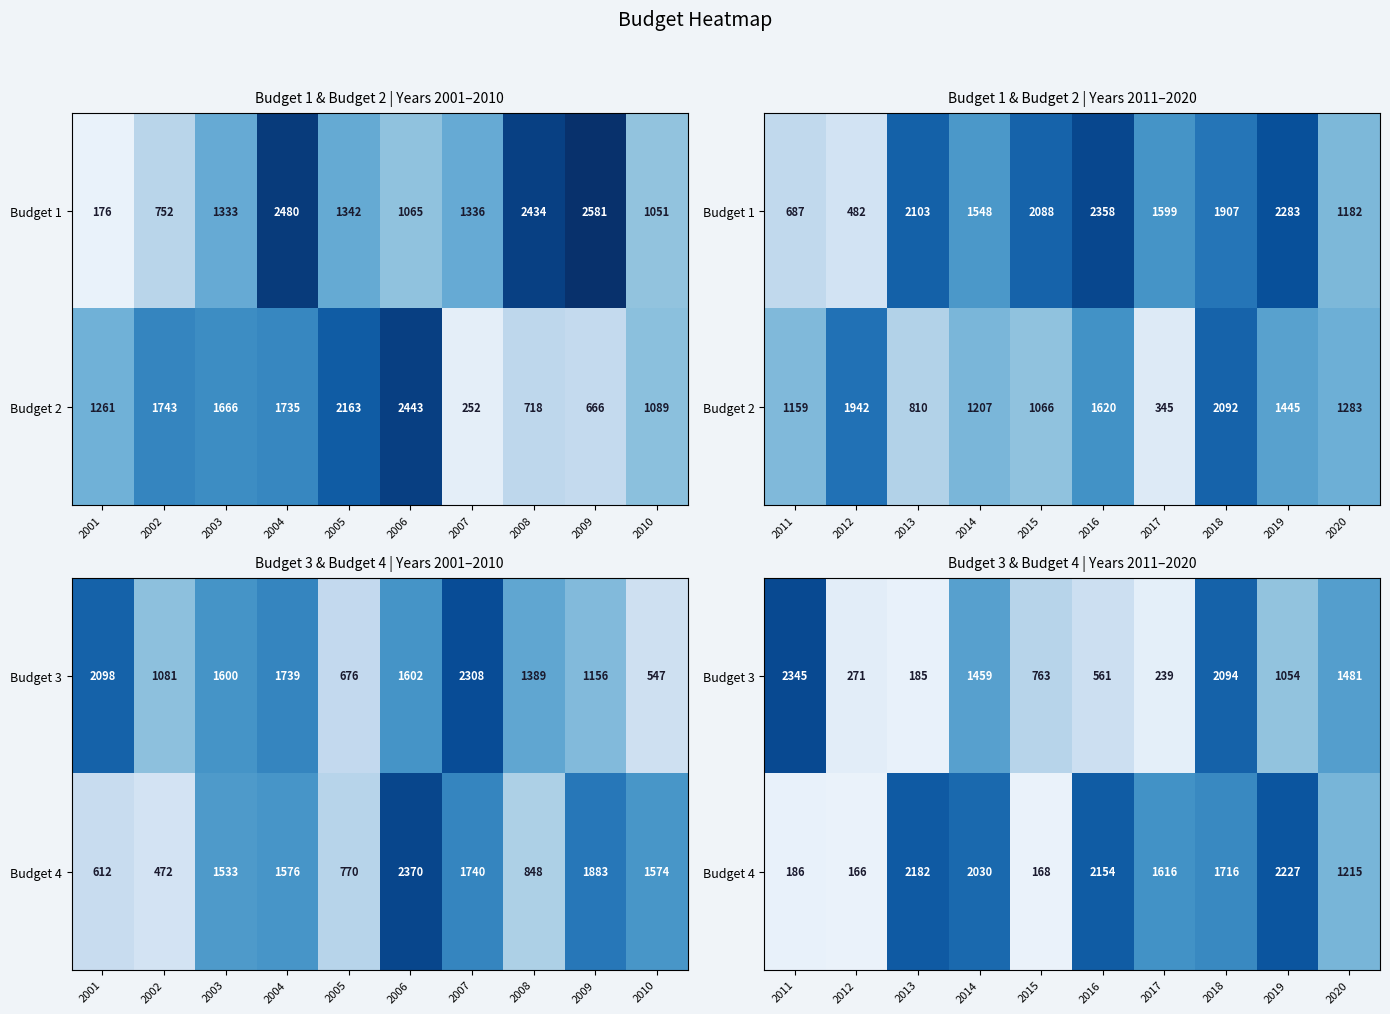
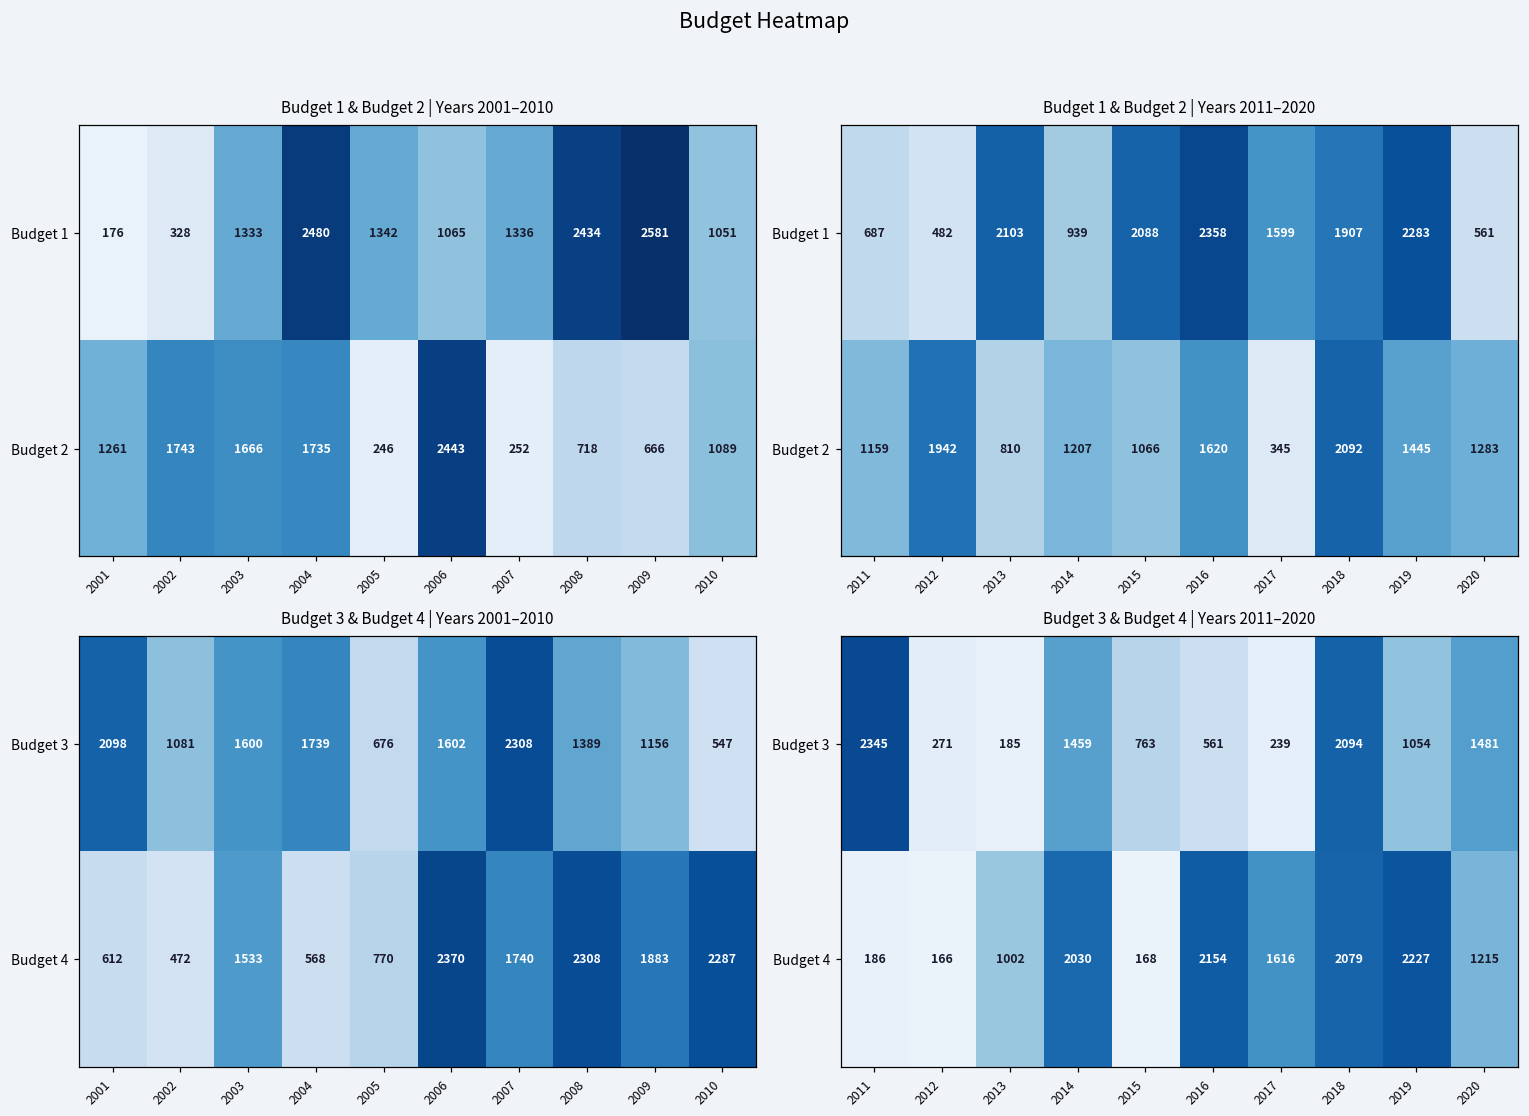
  {
    "Budget 1 & Budget 2 | Years 2001–2010": {
      "Budget 1": {
        "2001": 176,
-       "2002": 752,
+       "2002": 328,
        "2003": 1333,
        "2004": 2480,
        "2005": 1342,
        "2006": 1065,
        "2007": 1336,
        "2008": 2434,
        "2009": 2581,
        "2010": 1051
      },
      "Budget 2": {
        "2001": 1261,
        "2002": 1743,
        "2003": 1666,
        "2004": 1735,
-       "2005": 2163,
+       "2005": 246,
        "2006": 2443,
        "2007": 252,
        "2008": 718,
        "2009": 666,
        "2010": 1089
      }
    },
    "Budget 1 & Budget 2 | Years 2011–2020": {
      "Budget 1": {
        "2011": 687,
        "2012": 482,
        "2013": 2103,
-       "2014": 1548,
+       "2014": 939,
        "2015": 2088,
        "2016": 2358,
        "2017": 1599,
        "2018": 1907,
        "2019": 2283,
-       "2020": 1182
+       "2020": 561
      },
      "Budget 2": {
        "2011": 1159,
        "2012": 1942,
        "2013": 810,
        "2014": 1207,
        "2015": 1066,
        "2016": 1620,
        "2017": 345,
        "2018": 2092,
        "2019": 1445,
        "2020": 1283
      }
    },
    "Budget 3 & Budget 4 | Years 2001–2010": {
      "Budget 3": {
        "2001": 2098,
        "2002": 1081,
        "2003": 1600,
        "2004": 1739,
        "2005": 676,
        "2006": 1602,
        "2007": 2308,
        "2008": 1389,
        "2009": 1156,
        "2010": 547
      },
      "Budget 4": {
        "2001": 612,
        "2002": 472,
        "2003": 1533,
-       "2004": 1576,
+       "2004": 568,
        "2005": 770,
        "2006": 2370,
        "2007": 1740,
-       "2008": 848,
+       "2008": 2308,
        "2009": 1883,
-       "2010": 1574
+       "2010": 2287
      }
    },
    "Budget 3 & Budget 4 | Years 2011–2020": {
      "Budget 3": {
        "2011": 2345,
        "2012": 271,
        "2013": 185,
        "2014": 1459,
        "2015": 763,
        "2016": 561,
        "2017": 239,
        "2018": 2094,
        "2019": 1054,
        "2020": 1481
      },
      "Budget 4": {
        "2011": 186,
        "2012": 166,
-       "2013": 2182,
+       "2013": 1002,
        "2014": 2030,
        "2015": 168,
        "2016": 2154,
        "2017": 1616,
-       "2018": 1716,
+       "2018": 2079,
        "2019": 2227,
        "2020": 1215
      }
    }
  }
